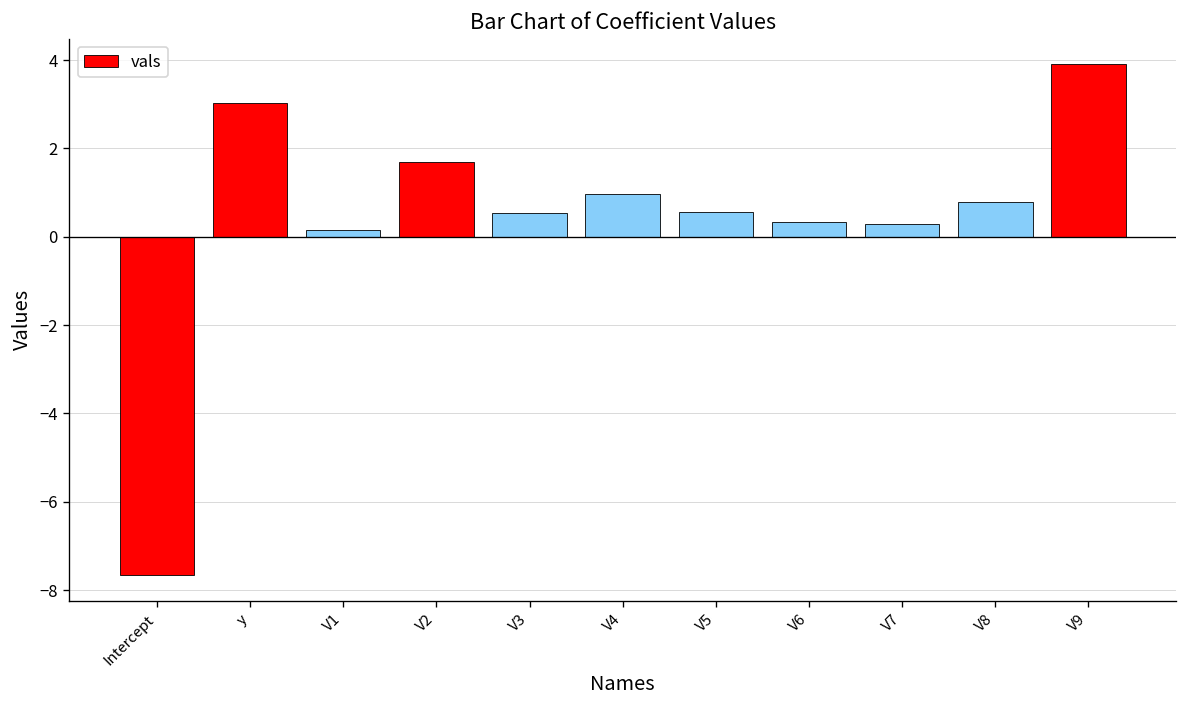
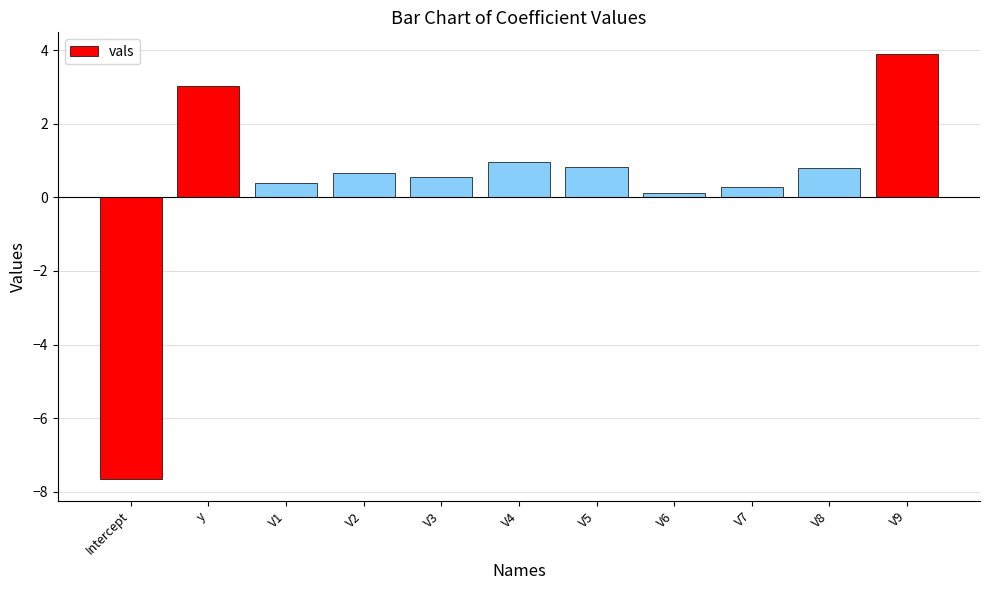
  {
    "Intercept": -7.7,
    "y": 3.0,
-   "V1": 0.1,
-   "V2": 1.7,
+   "V1": 0.4,
+   "V2": 0.7,
    "V3": 0.5,
    "V4": 1.0,
-   "V5": 0.6,
-   "V6": 0.3,
+   "V5": 0.8,
+   "V6": 0.1,
    "V7": 0.3,
    "V8": 0.8,
    "V9": 3.9
  }
